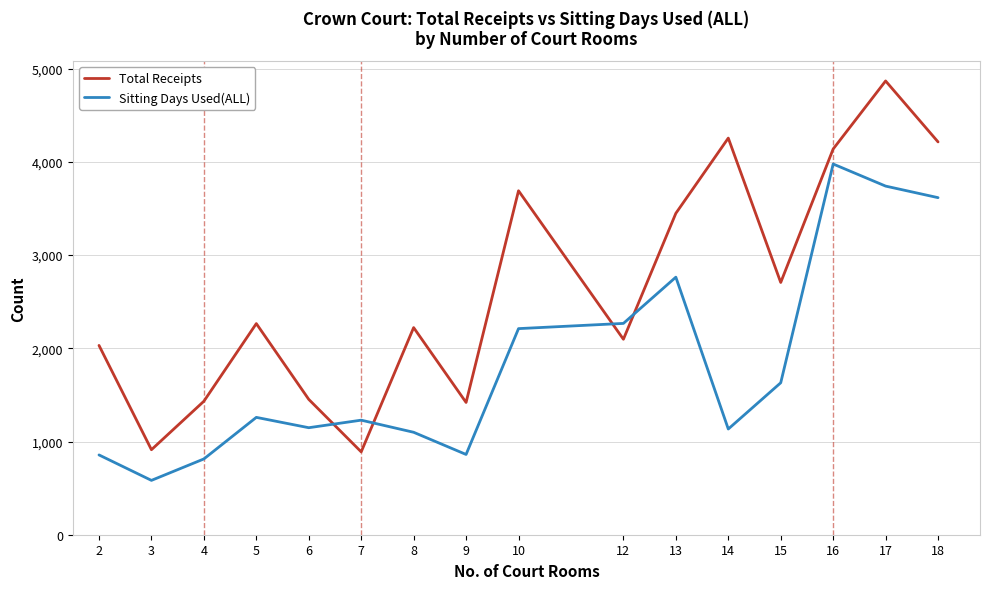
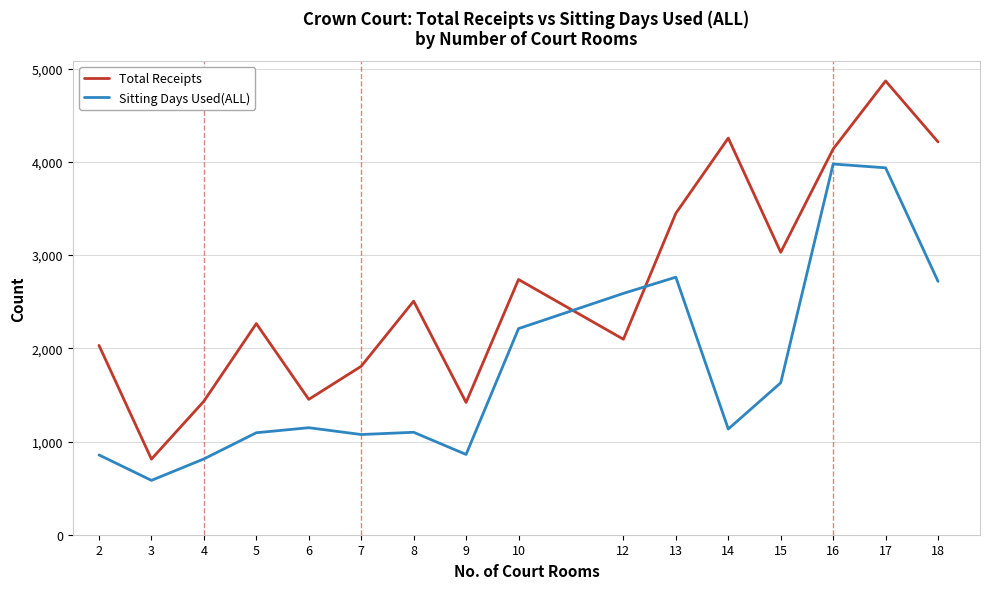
  {
    "Total Receipts": {
      "2": "2,000",
-     "3": "900",
+     "3": "800",
      "4": "1,400",
      "5": "2,300",
      "6": "1,500",
-     "7": "900",
-     "8": "2,200",
+     "7": "1,800",
+     "8": "2,500",
      "9": "1,400",
-     "10": "3,700",
+     "10": "2,700",
      "12": "2,100",
      "13": "3,400",
      "14": "4,300",
-     "15": "2,700",
+     "15": "3,000",
      "16": "4,100",
      "17": "4,900",
      "18": "4,200"
    },
    "Sitting Days Used(ALL)": {
      "2": "900",
      "3": "600",
      "4": "800",
-     "5": "1,300",
+     "5": "1,100",
      "6": "1,100",
-     "7": "1,200",
+     "7": "1,100",
      "8": "1,100",
      "9": "900",
      "10": "2,200",
-     "12": "2,300",
+     "12": "2,600",
      "13": "2,800",
      "14": "1,100",
      "15": "1,600",
      "16": "4,000",
-     "17": "3,700",
-     "18": "3,600"
+     "17": "3,900",
+     "18": "2,700"
    }
  }
